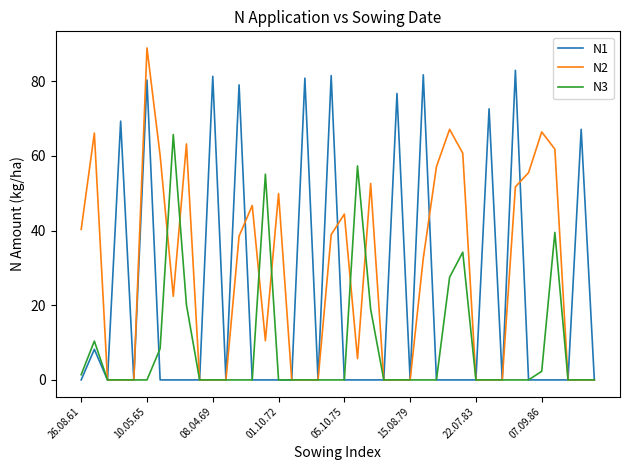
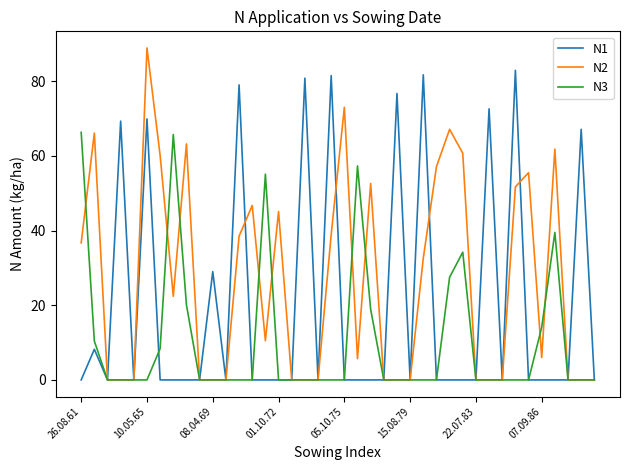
  {
    "N1": {
      "26.08.61": 0,
-     "10.05.65": 80,
-     "08.04.69": 81,
+     "10.05.65": 70,
+     "08.04.69": 29,
      "07.09.86": 0
    },
    "N2": {
-     "26.08.61": 40,
+     "26.08.61": 37,
      "10.05.65": 89,
-     "01.10.72": 50,
-     "05.10.75": 44,
-     "07.09.86": 66
+     "01.10.72": 45,
+     "05.10.75": 73,
+     "07.09.86": 6
    },
    "N3": {
-     "26.08.61": 1,
+     "26.08.61": 66,
      "10.05.65": 0,
-     "07.09.86": 2
+     "07.09.86": 14
    }
  }
